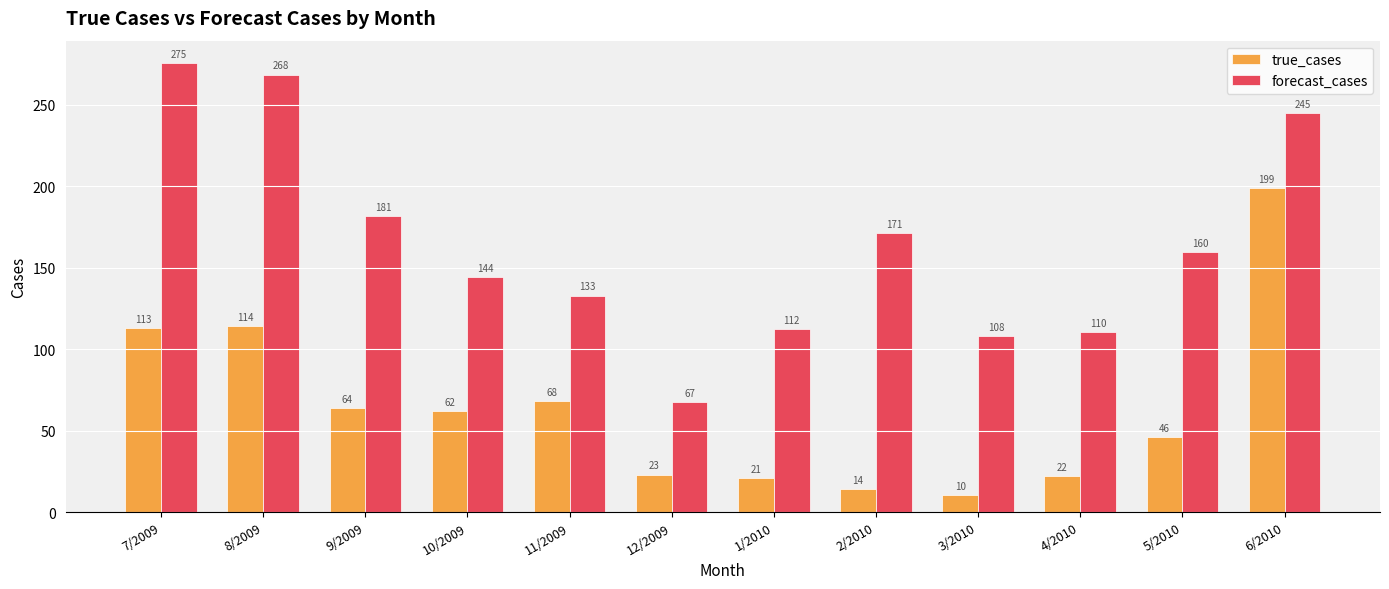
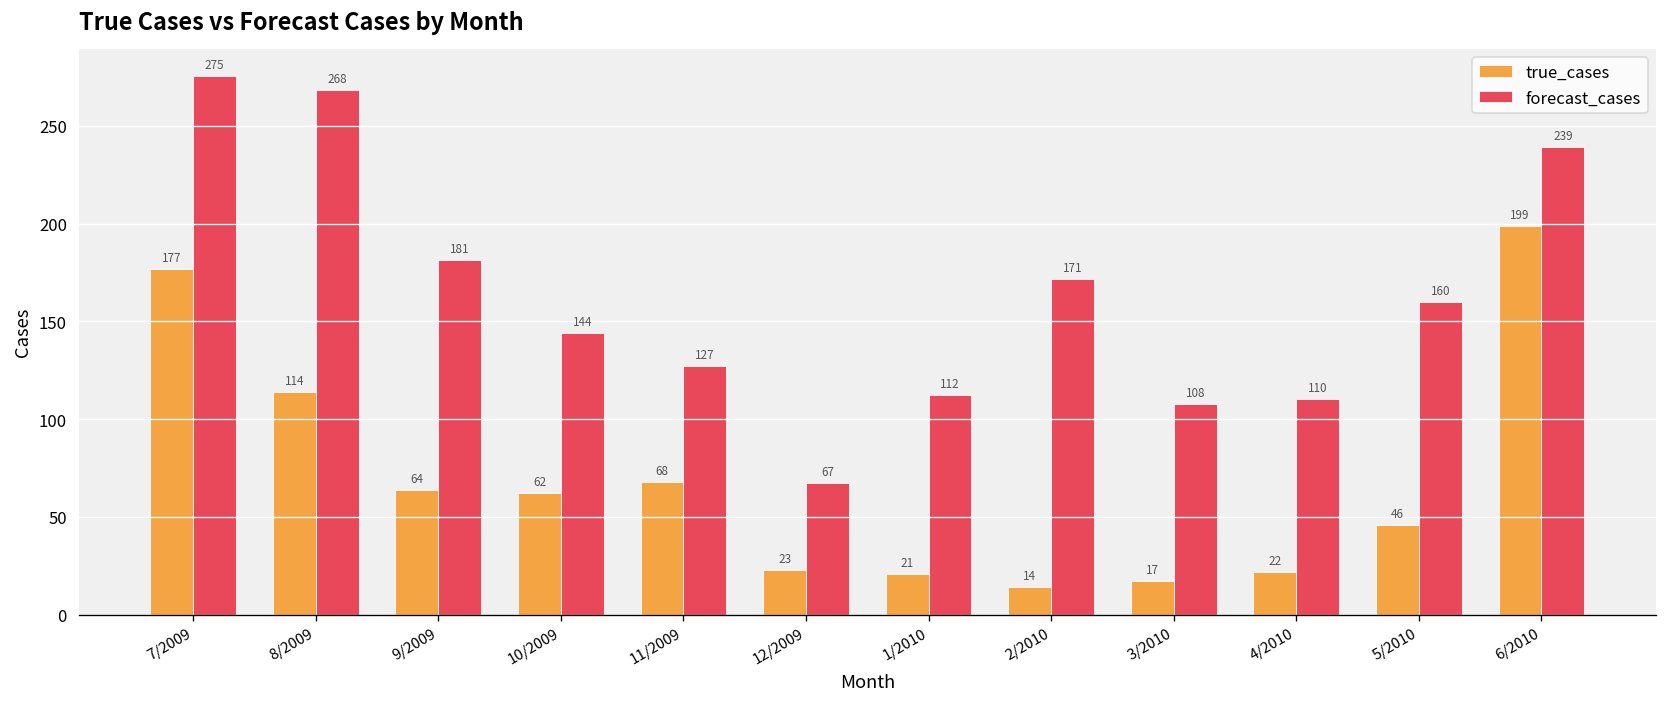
  {
    "true_cases": {
-     "7/2009": 113,
+     "7/2009": 177,
      "8/2009": 114,
      "9/2009": 64,
      "10/2009": 62,
      "11/2009": 68,
      "12/2009": 23,
      "1/2010": 21,
      "2/2010": 14,
-     "3/2010": 10,
+     "3/2010": 17,
      "4/2010": 22,
      "5/2010": 46,
      "6/2010": 199
    },
    "forecast_cases": {
      "7/2009": 275,
      "8/2009": 268,
      "9/2009": 181,
      "10/2009": 144,
-     "11/2009": 133,
+     "11/2009": 127,
      "12/2009": 67,
      "1/2010": 112,
      "2/2010": 171,
      "3/2010": 108,
      "4/2010": 110,
      "5/2010": 160,
-     "6/2010": 245
+     "6/2010": 239
    }
  }
